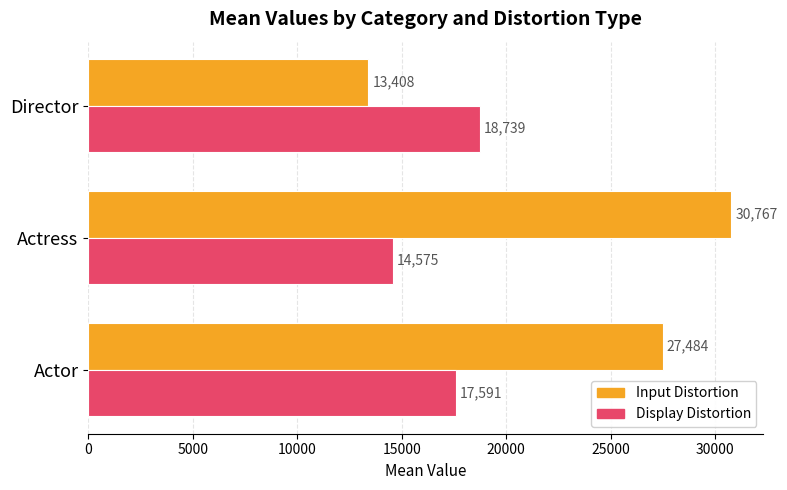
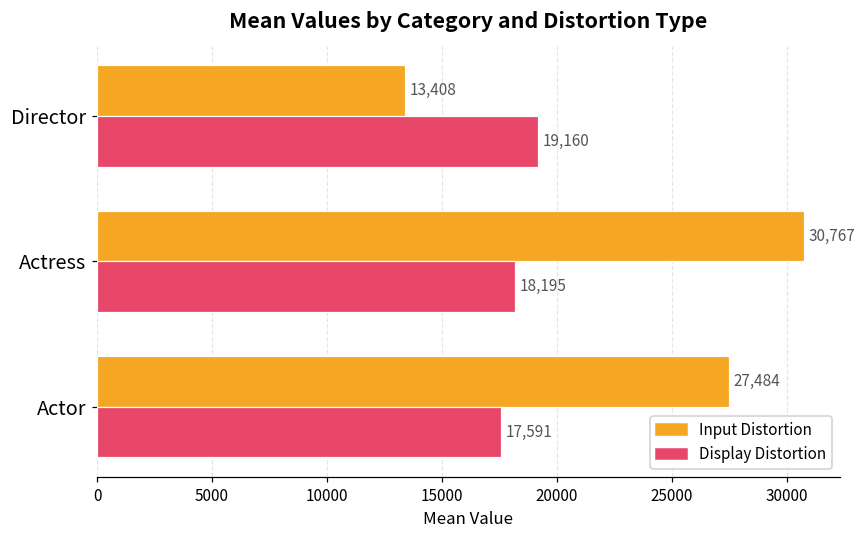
  {
    "Input Distortion": {
      "Director": "13,408",
      "Actress": "30,767",
      "Actor": "27,484"
    },
    "Display Distortion": {
-     "Director": "18,739",
-     "Actress": "14,575",
+     "Director": "19,160",
+     "Actress": "18,195",
      "Actor": "17,591"
    }
  }
